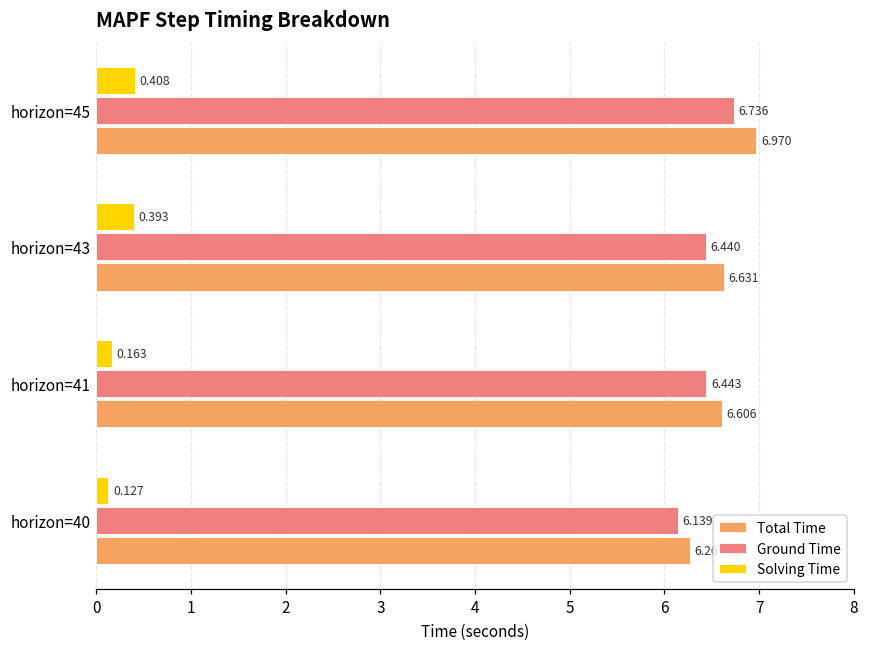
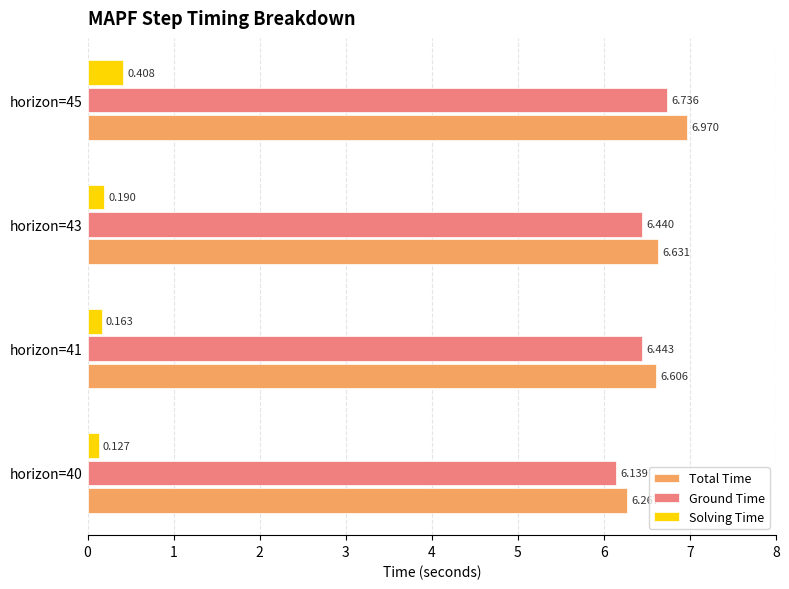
  {
    "Solving Time": {
      "horizon=45": 0.408,
-     "horizon=43": 0.393,
+     "horizon=43": 0.190,
      "horizon=41": 0.163,
      "horizon=40": 0.127
    }
  }
